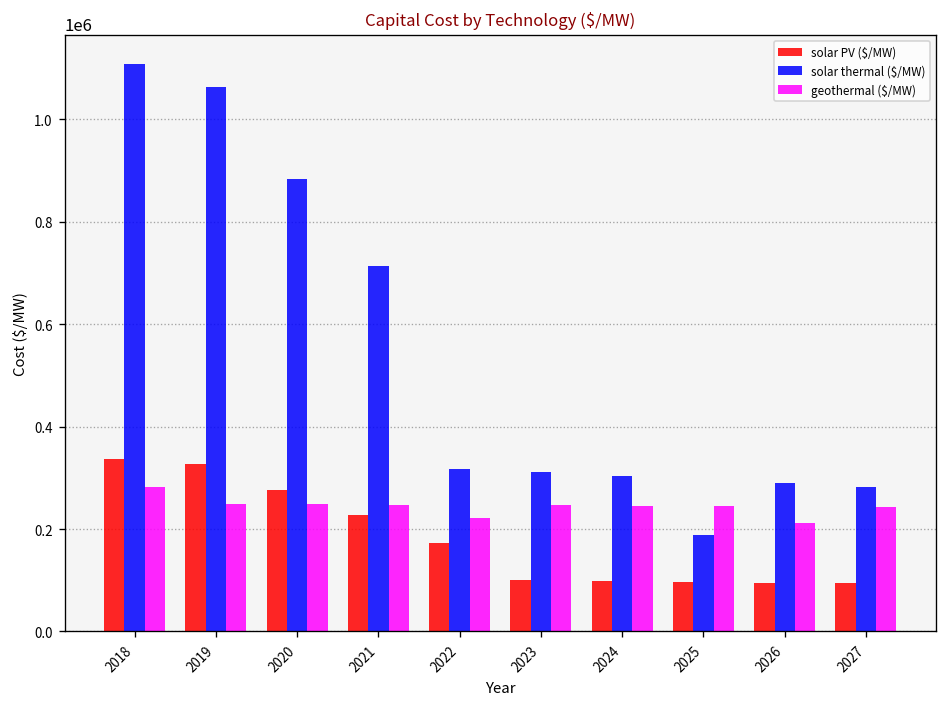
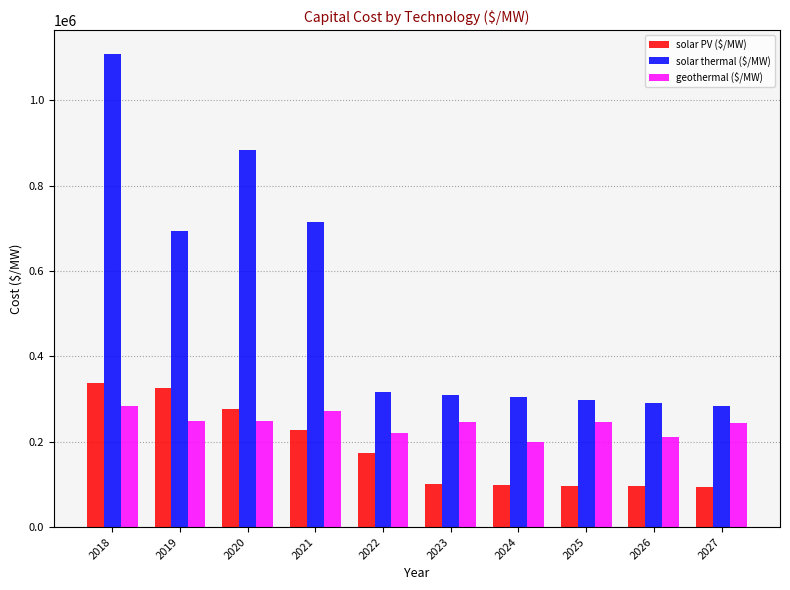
  {
    "solar PV ($/MW)": {
      "2018": 340000,
      "2019": 330000,
      "2020": 280000,
      "2021": 230000,
      "2022": 170000,
      "2023": 100000,
      "2024": 100000,
      "2025": 100000,
      "2026": 100000,
      "2027": 90000
    },
    "solar thermal ($/MW)": {
      "2018": 1110000,
-     "2019": 1060000,
+     "2019": 690000,
      "2020": 880000,
      "2021": 710000,
      "2022": 320000,
      "2023": 310000,
      "2024": 300000,
-     "2025": 190000,
+     "2025": 300000,
      "2026": 290000,
      "2027": 280000
    },
    "geothermal ($/MW)": {
      "2018": 280000,
      "2019": 250000,
      "2020": 250000,
-     "2021": 250000,
+     "2021": 270000,
      "2022": 220000,
      "2023": 250000,
-     "2024": 250000,
+     "2024": 200000,
      "2025": 250000,
      "2026": 210000,
      "2027": 240000
    }
  }
